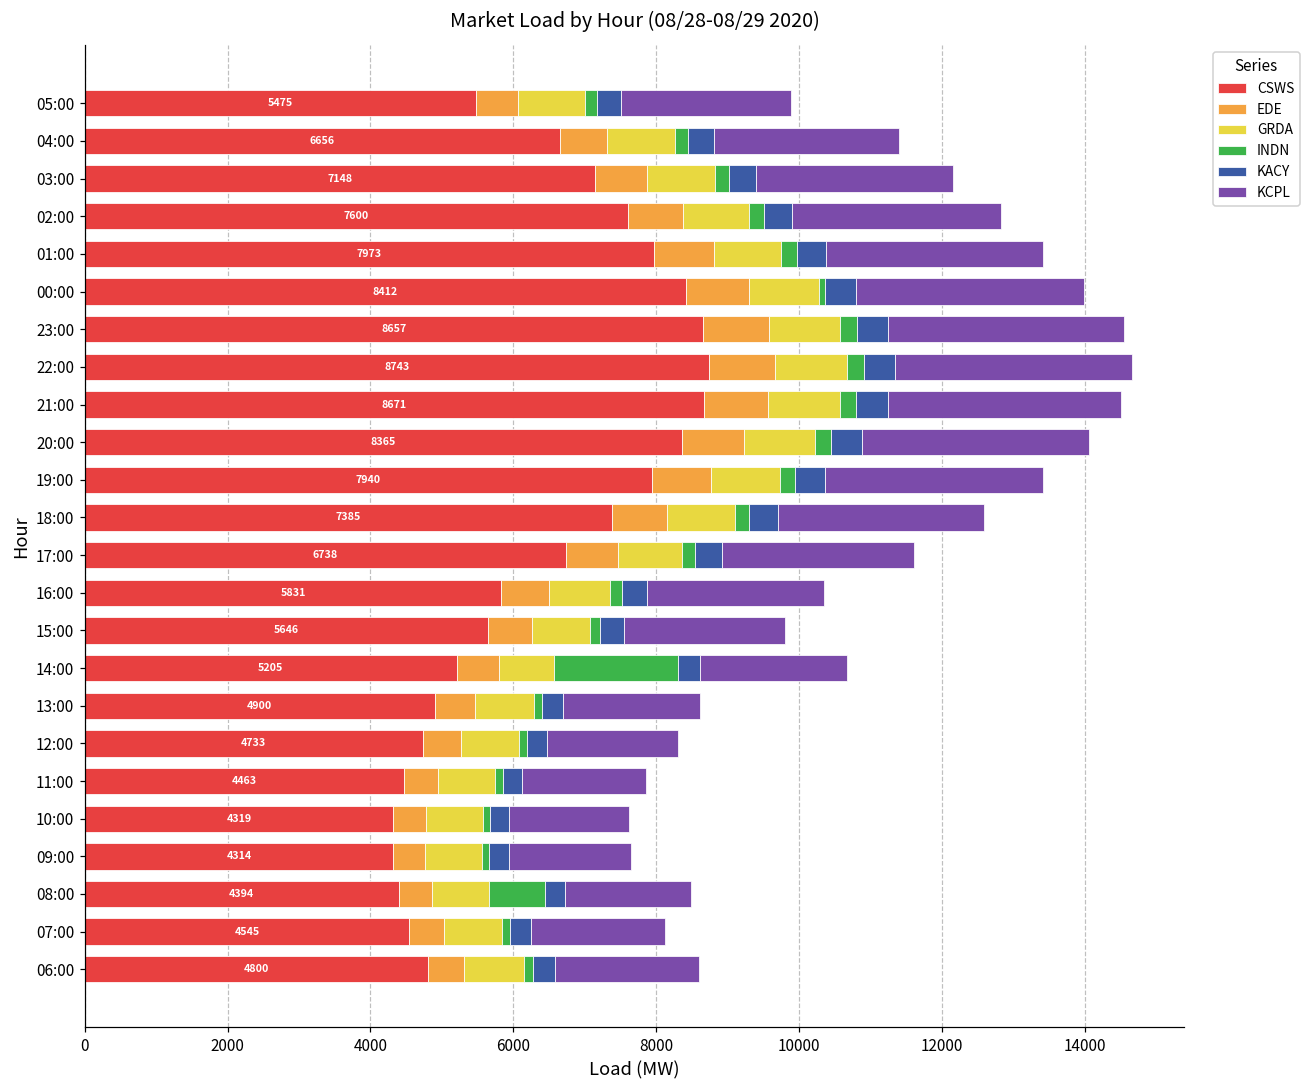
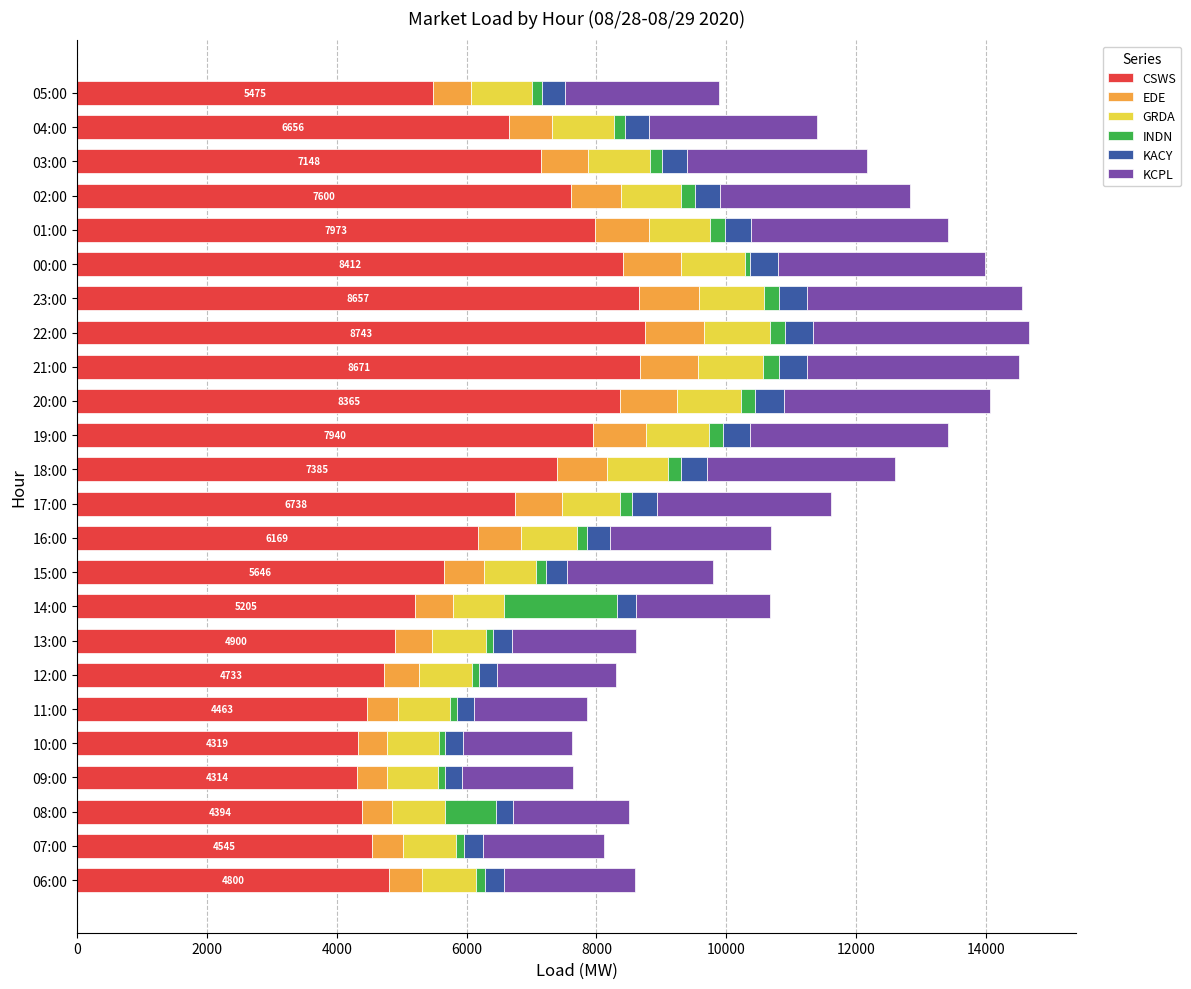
  {
    "CSWS": {
      "03:00": 7148,
      "02:00": 7600,
      "01:00": 7973,
      "23:00": 8657,
      "19:00": 7940,
      "18:00": 7385,
      "17:00": 6738,
-     "16:00": 5831,
+     "16:00": 6169,
      "15:00": 5646,
      "13:00": 4900,
      "12:00": 4733,
      "11:00": 4463,
      "08:00": 4394
    },
    "INDN": {
      "05:00": 200,
      "04:00": 200,
      "03:00": 200,
      "02:00": 200,
      "01:00": 200,
      "00:00": 100,
      "23:00": 200,
      "22:00": 200,
      "21:00": 200,
      "20:00": 200,
      "19:00": 200,
      "18:00": 200,
      "17:00": 200,
      "16:00": 200,
      "15:00": 100,
      "14:00": 1700,
      "13:00": 100,
      "12:00": 100,
      "11:00": 100,
      "10:00": 100,
      "09:00": 100,
      "08:00": 800,
      "07:00": 100,
      "06:00": 100
    },
    "KACY": {
      "05:00": 300,
      "04:00": 400,
      "03:00": 400,
      "02:00": 400,
      "01:00": 400,
      "00:00": 400,
      "23:00": 400,
      "22:00": 400,
      "21:00": 400,
      "20:00": 400,
      "19:00": 400,
      "18:00": 400,
      "17:00": 400,
      "16:00": 400,
      "15:00": 300,
      "14:00": 300,
      "13:00": 300,
      "12:00": 300,
      "11:00": 300,
      "10:00": 300,
      "09:00": 300,
      "08:00": 300,
      "07:00": 300,
      "06:00": 300
    },
    "KCPL": {
      "05:00": 2400,
      "04:00": 2600,
      "03:00": 2800,
      "02:00": 2900,
      "01:00": 3000,
      "00:00": 3200,
      "23:00": 3300,
      "22:00": 3300,
      "21:00": 3300,
      "20:00": 3200,
      "19:00": 3100,
      "18:00": 2900,
      "17:00": 2700,
      "16:00": 2500,
      "15:00": 2300,
      "14:00": 2100,
      "13:00": 1900,
      "12:00": 1800,
      "11:00": 1700,
      "10:00": 1700,
      "09:00": 1700,
      "08:00": 1800,
      "07:00": 1900,
      "06:00": 2000
    }
  }
